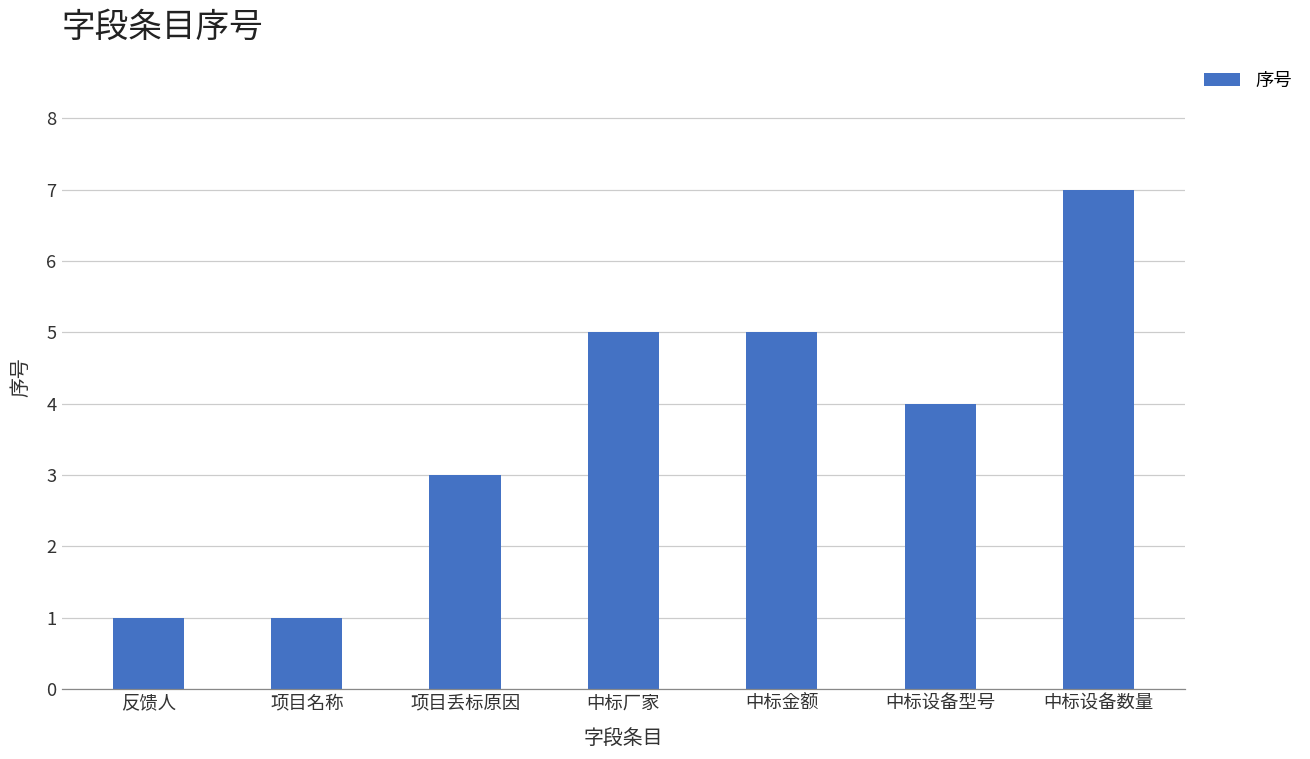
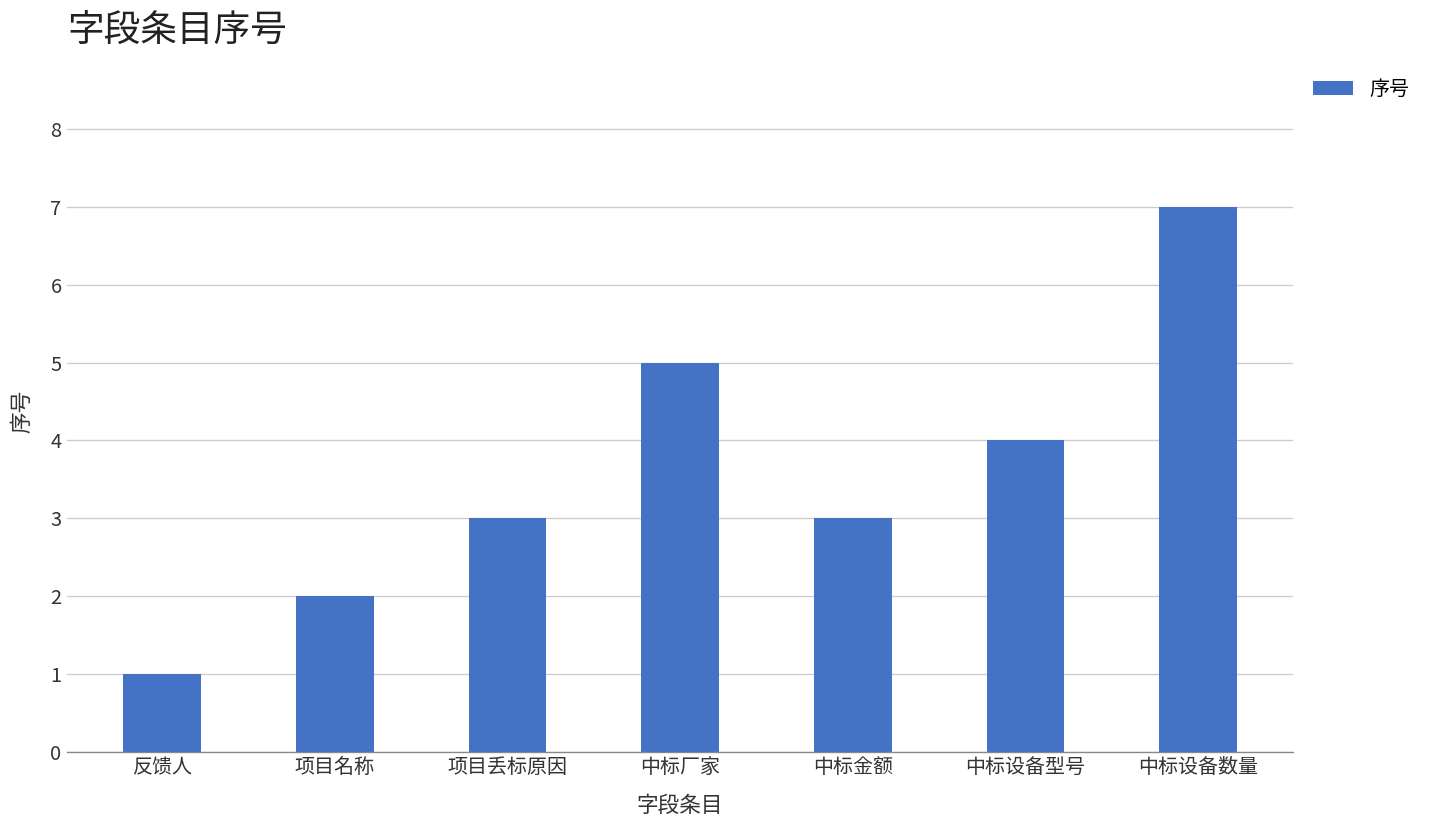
  {
    "反馈人": 1,
-   "项目名称": 1,
+   "项目名称": 2,
    "项目丢标原因": 3,
    "中标厂家": 5,
-   "中标金额": 5,
+   "中标金额": 3,
    "中标设备型号": 4,
    "中标设备数量": 7
  }
